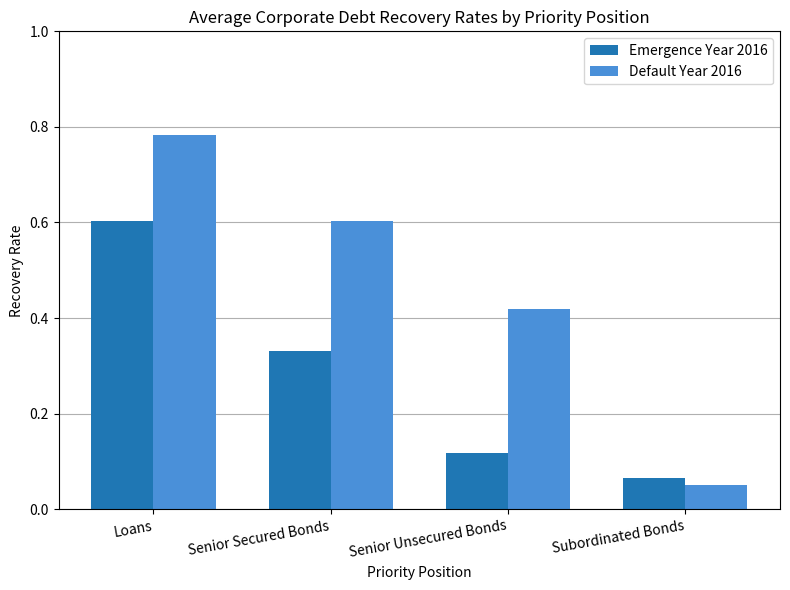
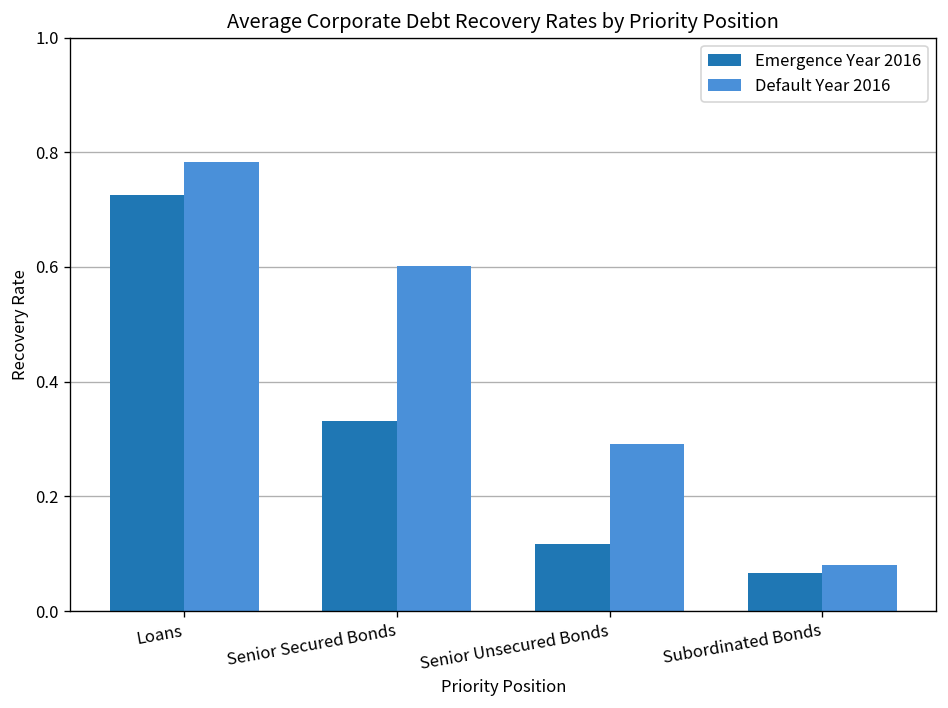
  {
    "Emergence Year 2016": {
-     "Loans": 0.60,
+     "Loans": 0.73,
      "Senior Secured Bonds": 0.33,
      "Senior Unsecured Bonds": 0.12,
      "Subordinated Bonds": 0.07
    },
    "Default Year 2016": {
      "Loans": 0.78,
      "Senior Secured Bonds": 0.60,
-     "Senior Unsecured Bonds": 0.42,
-     "Subordinated Bonds": 0.05
+     "Senior Unsecured Bonds": 0.29,
+     "Subordinated Bonds": 0.08
    }
  }
